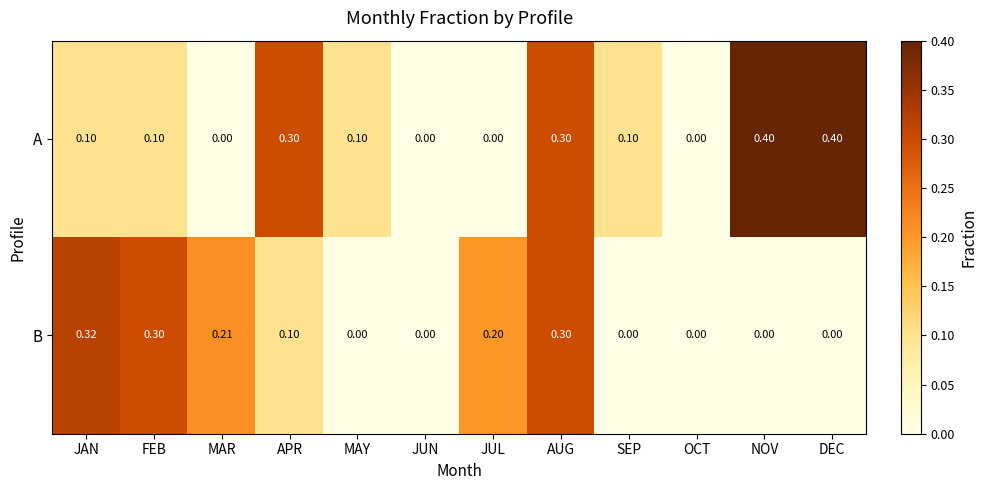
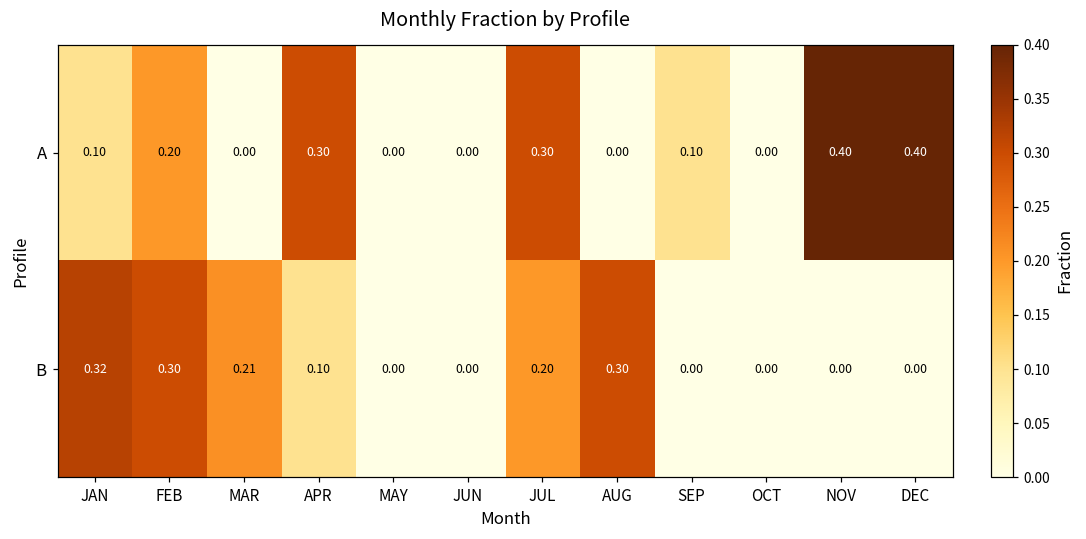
  {
    "A": {
      "JAN": 0.10,
-     "FEB": 0.10,
+     "FEB": 0.20,
      "MAR": 0.00,
      "APR": 0.30,
-     "MAY": 0.10,
+     "MAY": 0.00,
      "JUN": 0.00,
-     "JUL": 0.00,
-     "AUG": 0.30,
+     "JUL": 0.30,
+     "AUG": 0.00,
      "SEP": 0.10,
      "OCT": 0.00,
      "NOV": 0.40,
      "DEC": 0.40
    },
    "B": {
      "JAN": 0.32,
      "FEB": 0.30,
      "MAR": 0.21,
      "APR": 0.10,
      "MAY": 0.00,
      "JUN": 0.00,
      "JUL": 0.20,
      "AUG": 0.30,
      "SEP": 0.00,
      "OCT": 0.00,
      "NOV": 0.00,
      "DEC": 0.00
    }
  }
